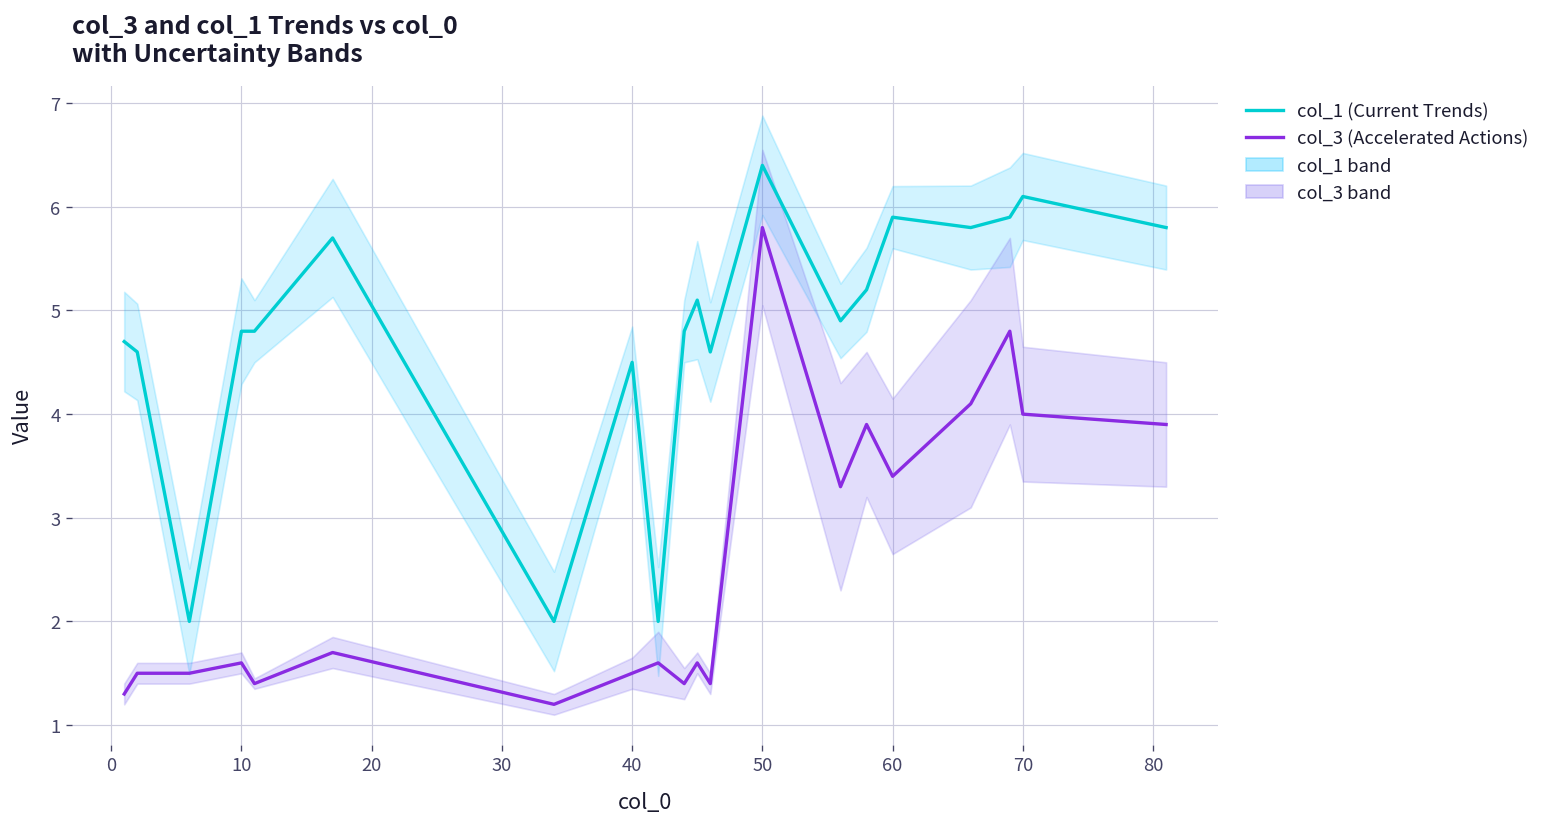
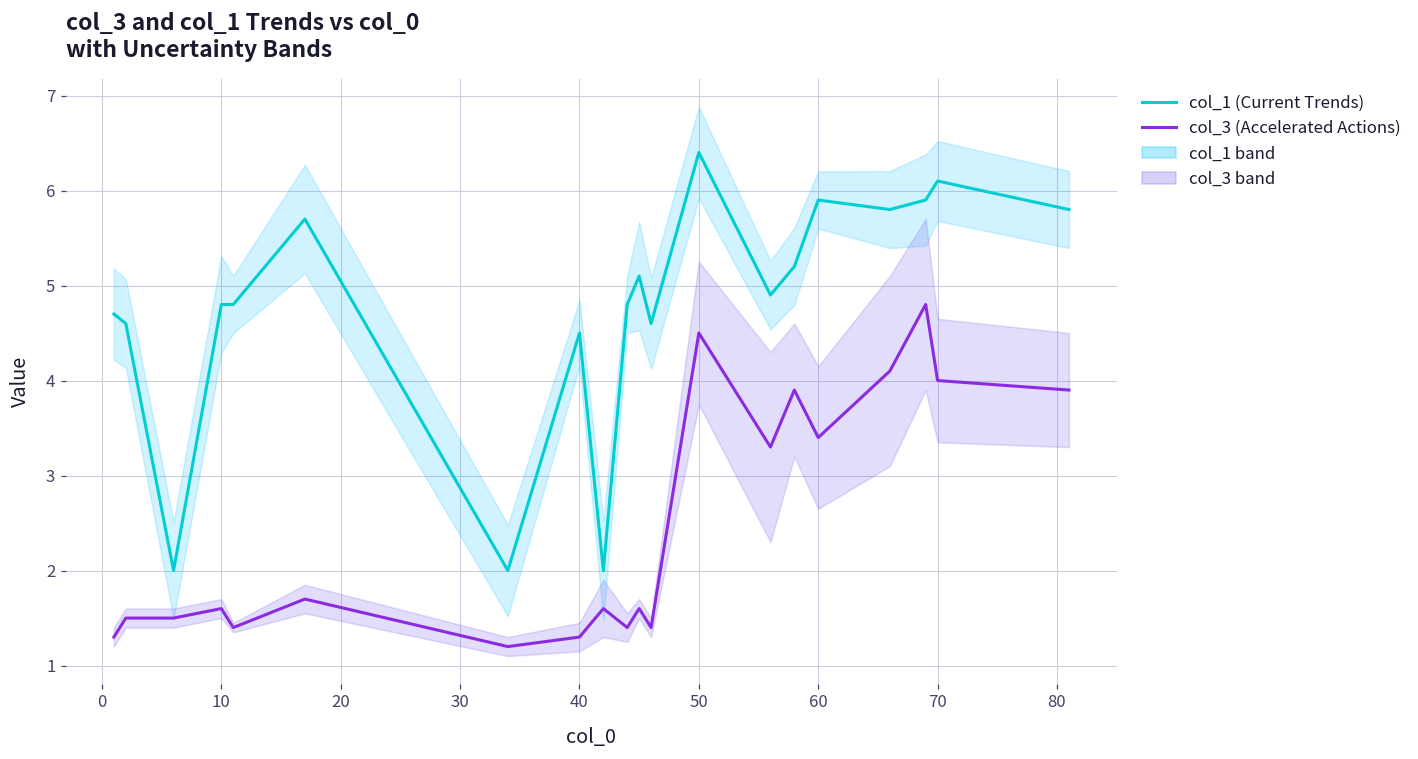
  {
    "col_3 (Accelerated Actions)": {
      "10": 1.6,
-     "40": 1.5,
-     "50": 5.8,
+     "40": 1.3,
+     "50": 4.5,
      "60": 3.4,
      "70": 4.0
    }
  }
